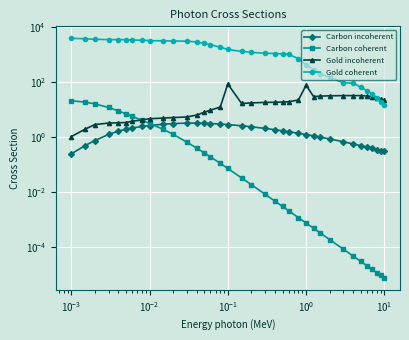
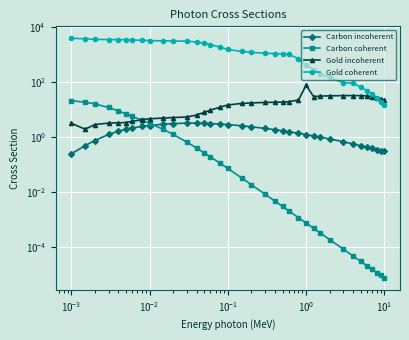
  {
    "Gold incoherent": {
-     "10^-3": 1.1,
+     "10^-3": 3,
      "10^-2": 5,
-     "10^-1": 90,
+     "10^-1": 20,
      "10^0": 80,
      "10^1": 20
    }
  }
